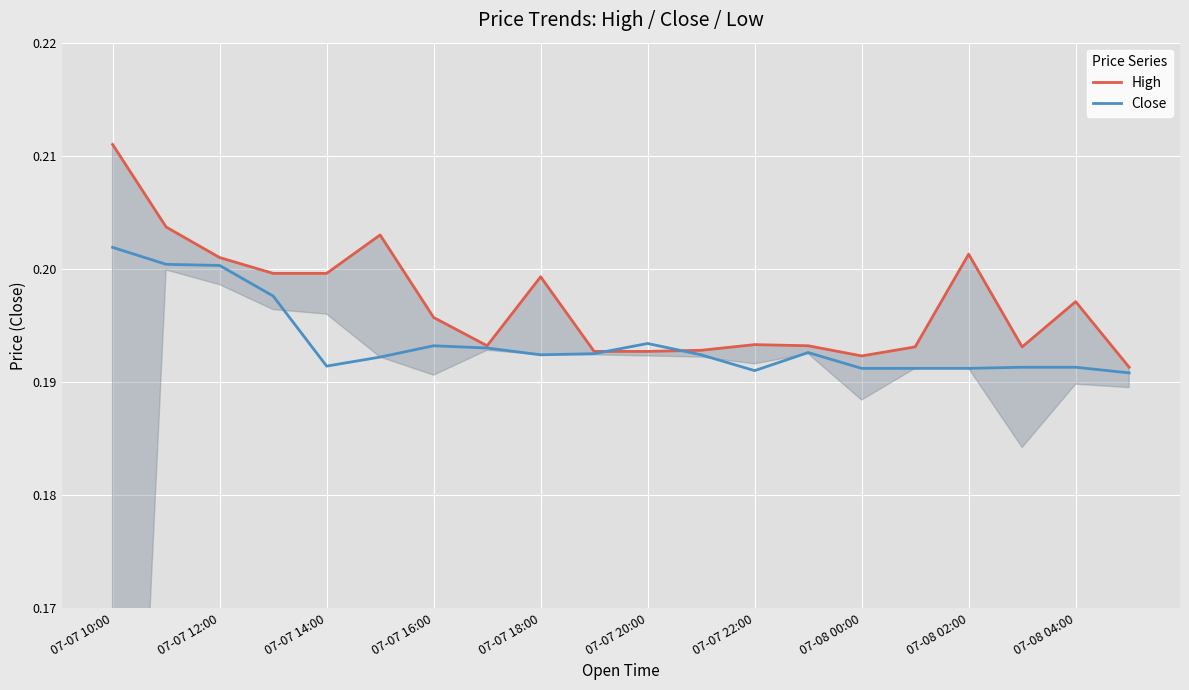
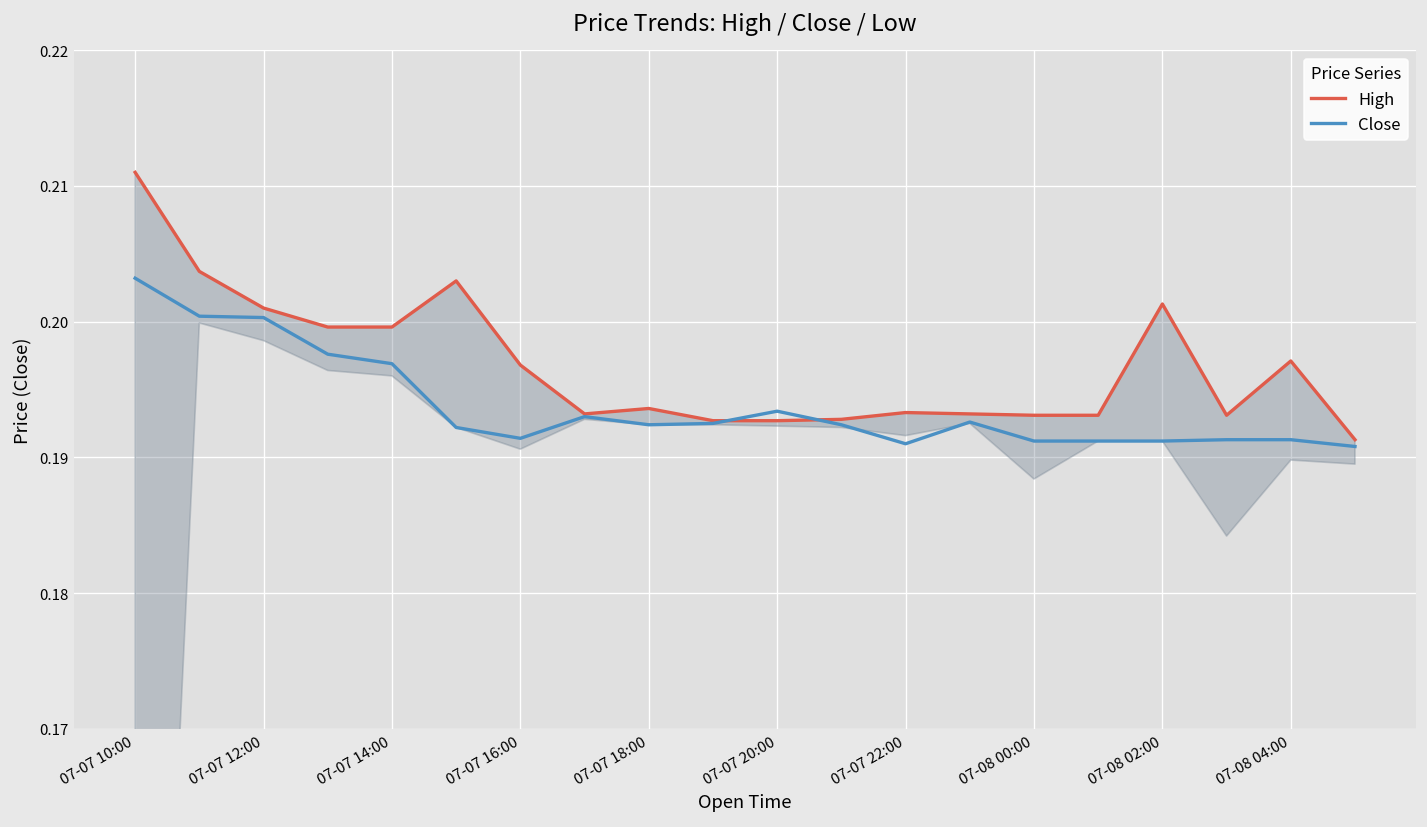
  {
    "High": {
      "07-07 10:00": 0.2110,
      "07-07 12:00": 0.2010,
      "07-07 14:00": 0.1996,
-     "07-07 16:00": 0.1957,
-     "07-07 18:00": 0.1993,
+     "07-07 16:00": 0.1968,
+     "07-07 18:00": 0.1936,
      "07-07 20:00": 0.1927,
      "07-07 22:00": 0.1933,
-     "07-08 00:00": 0.1923,
+     "07-08 00:00": 0.1931,
      "07-08 02:00": 0.2013,
      "07-08 04:00": 0.1971
    },
    "Close": {
-     "07-07 10:00": 0.2019,
+     "07-07 10:00": 0.2032,
      "07-07 12:00": 0.2003,
-     "07-07 14:00": 0.1914,
-     "07-07 16:00": 0.1932,
+     "07-07 14:00": 0.1969,
+     "07-07 16:00": 0.1914,
      "07-07 18:00": 0.1924,
      "07-07 20:00": 0.1934,
      "07-07 22:00": 0.1910,
      "07-08 00:00": 0.1912,
      "07-08 02:00": 0.1912,
      "07-08 04:00": 0.1913
    }
  }
